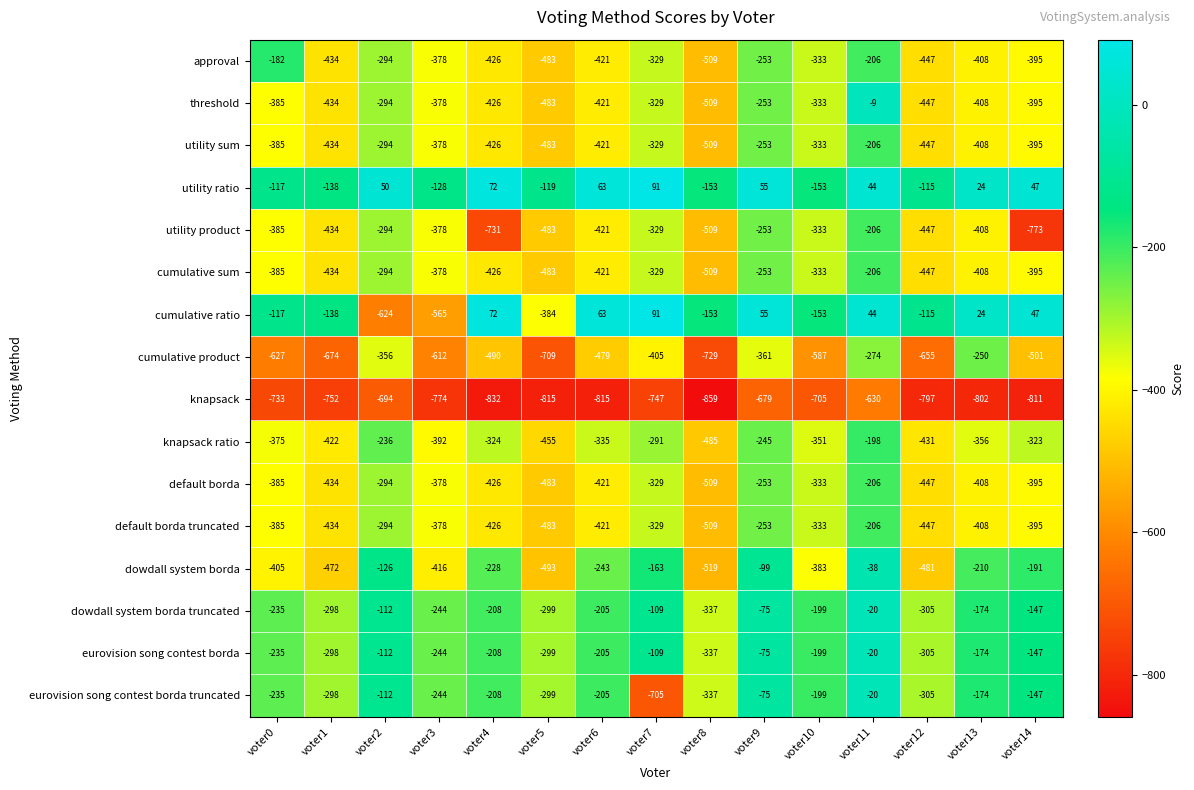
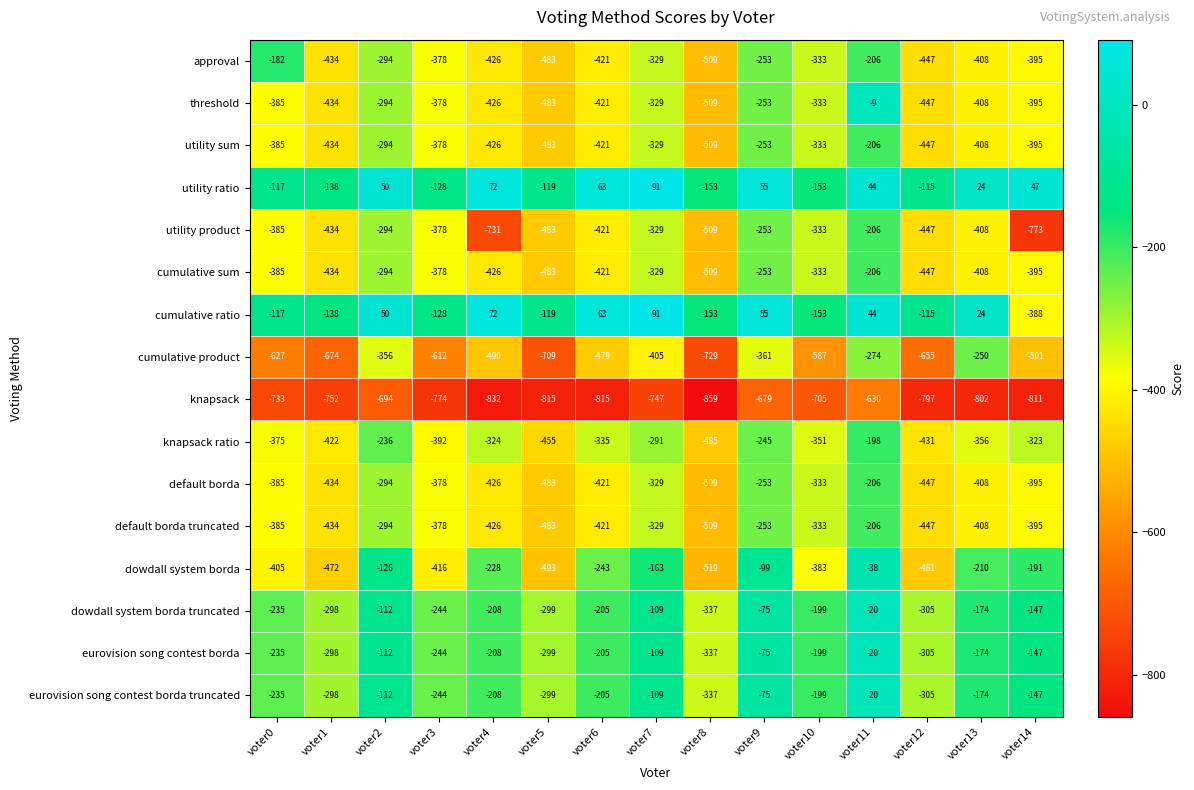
  {
    "cumulative ratio": {
      "voter0": -117,
      "voter1": -138,
-     "voter2": -624,
-     "voter3": -565,
+     "voter2": 50,
+     "voter3": -128,
      "voter4": 72,
-     "voter5": -384,
+     "voter5": -119,
      "voter6": 63,
      "voter7": 91,
      "voter8": -153,
      "voter9": 55,
      "voter10": -153,
      "voter11": 44,
      "voter12": -115,
      "voter13": 24,
-     "voter14": 47
+     "voter14": -388
    },
    "eurovision song contest borda truncated": {
      "voter0": -235,
      "voter1": -298,
      "voter2": -112,
      "voter3": -244,
      "voter4": -208,
      "voter5": -299,
      "voter6": -205,
-     "voter7": -705,
+     "voter7": -109,
      "voter8": -337,
      "voter9": -75,
      "voter10": -199,
      "voter11": -20,
      "voter12": -305,
      "voter13": -174,
      "voter14": -147
    }
  }
